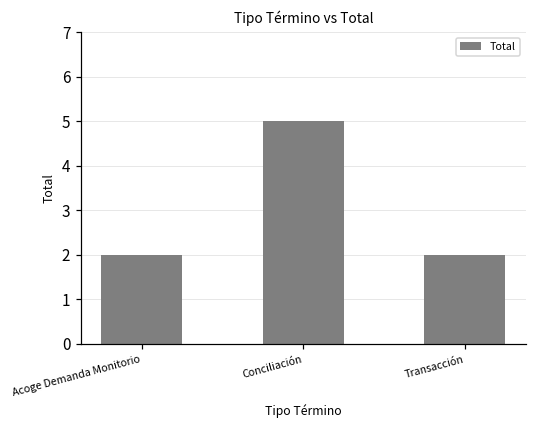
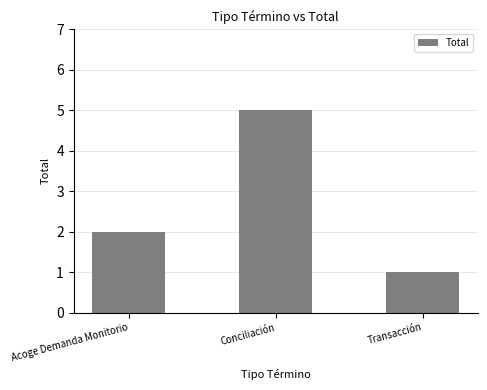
  {
    "Acoge Demanda Monitorio": 2,
    "Conciliación": 5,
-   "Transacción": 2
+   "Transacción": 1
  }
